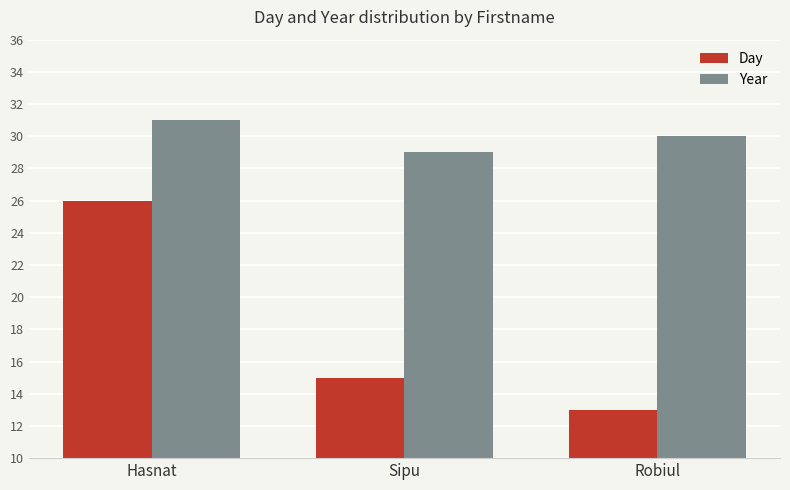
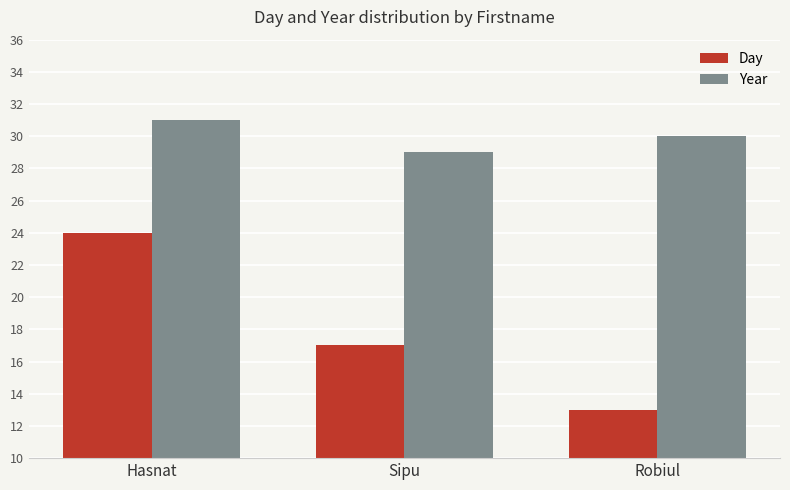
  {
    "Day": {
-     "Hasnat": 26,
-     "Sipu": 15,
+     "Hasnat": 24,
+     "Sipu": 17,
      "Robiul": 13
    },
    "Year": {
      "Hasnat": 31,
      "Sipu": 29,
      "Robiul": 30
    }
  }
